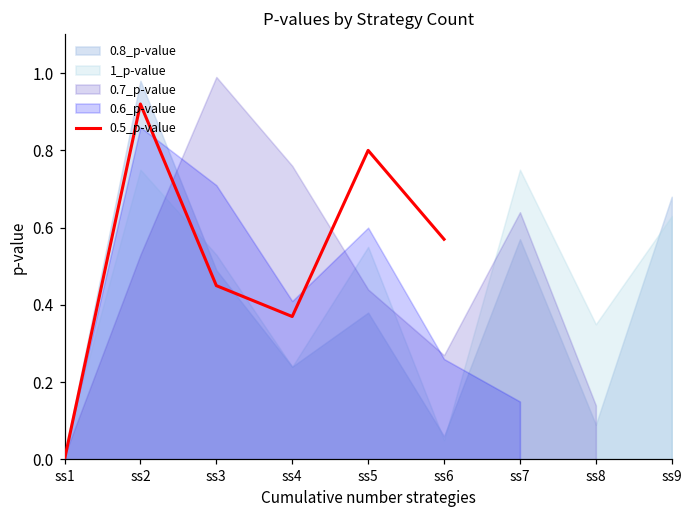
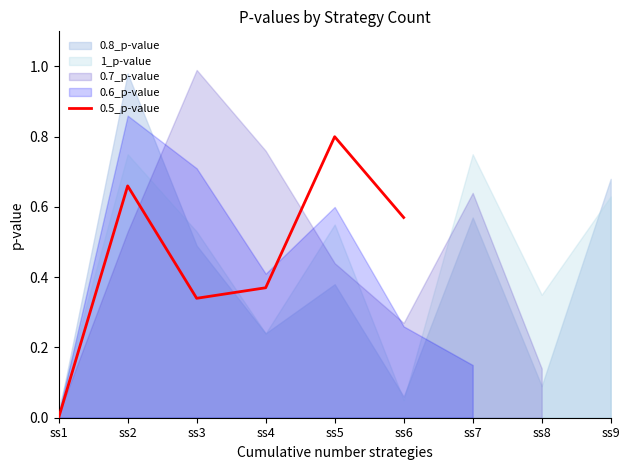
  {
    "0.5_p-value": {
      "ss1": 0.00,
-     "ss2": 0.92,
-     "ss3": 0.45,
+     "ss2": 0.66,
+     "ss3": 0.34,
      "ss4": 0.37,
      "ss5": 0.80,
      "ss6": 0.57
    }
  }
